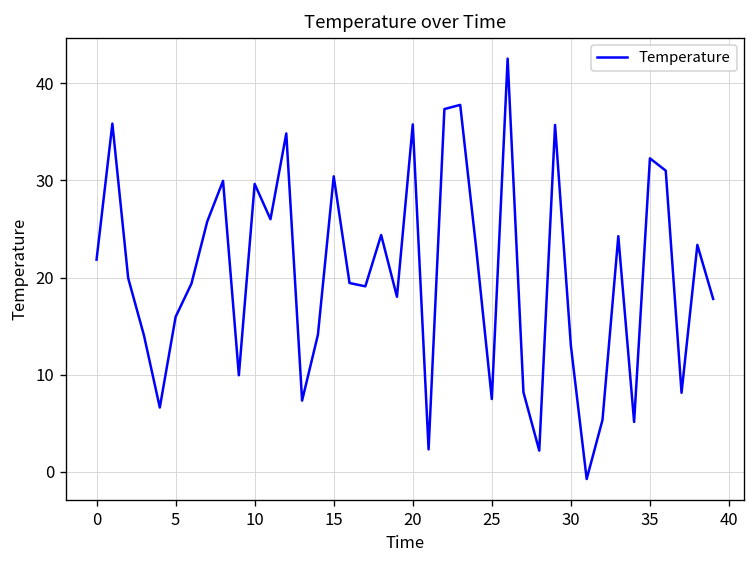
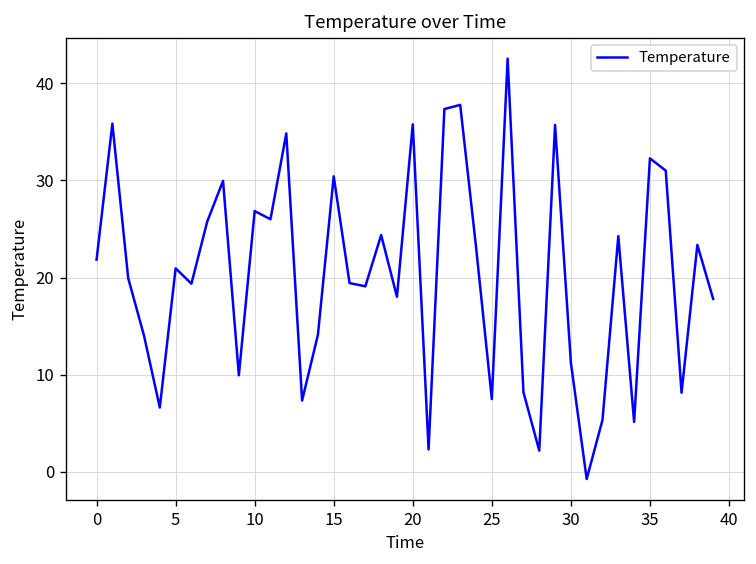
  {
    "0": 22,
-   "5": 16,
-   "10": 30,
+   "5": 21,
+   "10": 27,
    "15": 30,
    "20": 36,
    "25": 8,
-   "30": 13,
+   "30": 11,
    "35": 32
  }
